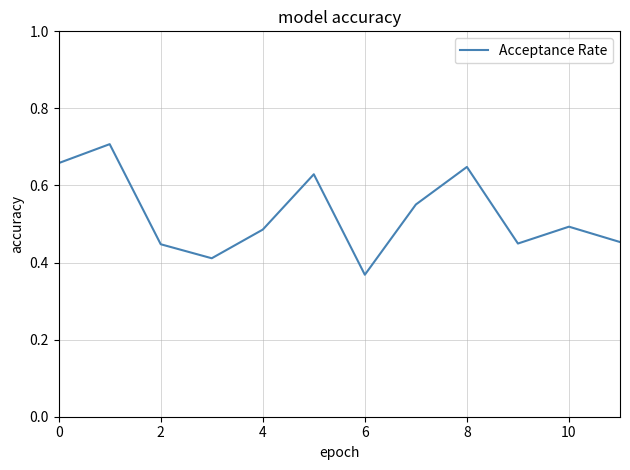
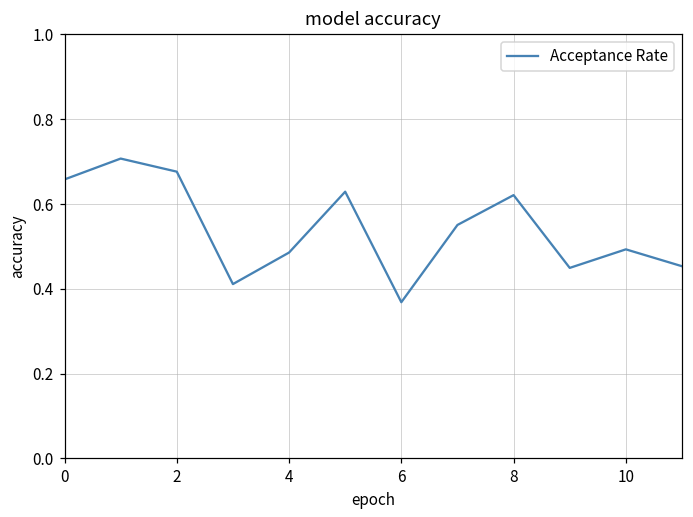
  {
    "0": 0.66,
-   "2": 0.45,
+   "2": 0.68,
    "4": 0.49,
    "6": 0.37,
-   "8": 0.65,
+   "8": 0.62,
    "10": 0.49
  }
